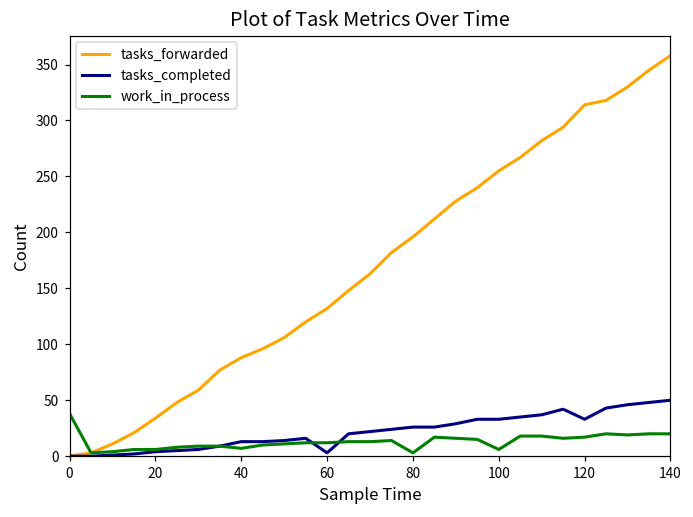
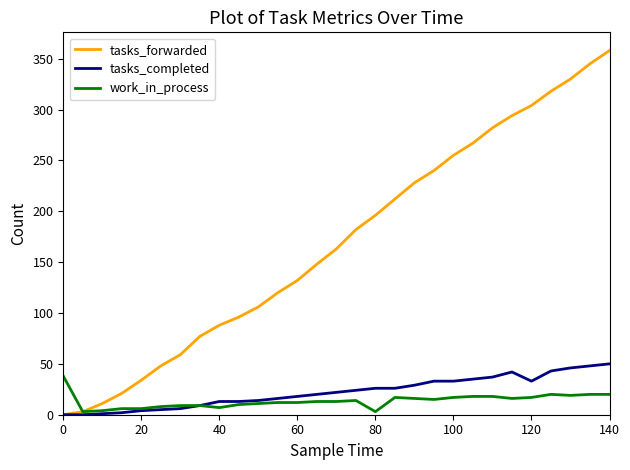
  {
    "tasks_forwarded": {
      "20": 34,
      "40": 88,
      "60": 132,
      "80": 196,
      "100": 255,
-     "120": 314,
+     "120": 304,
      "140": 358
    },
    "tasks_completed": {
      "40": 13,
-     "60": 3,
+     "60": 18,
      "80": 26,
      "100": 33,
      "120": 33,
      "140": 50
    },
    "work_in_process": {
      "0": 38,
      "40": 7,
      "60": 12,
      "80": 3,
-     "100": 6,
+     "100": 17,
      "120": 17,
      "140": 20
    }
  }
